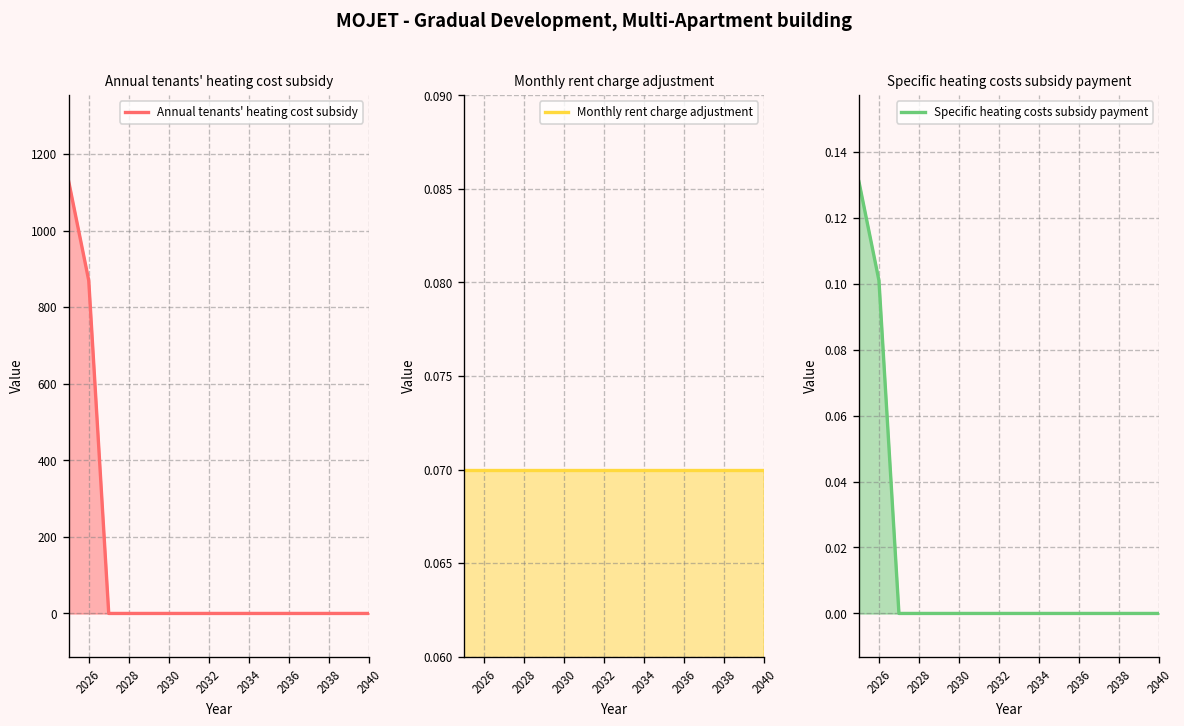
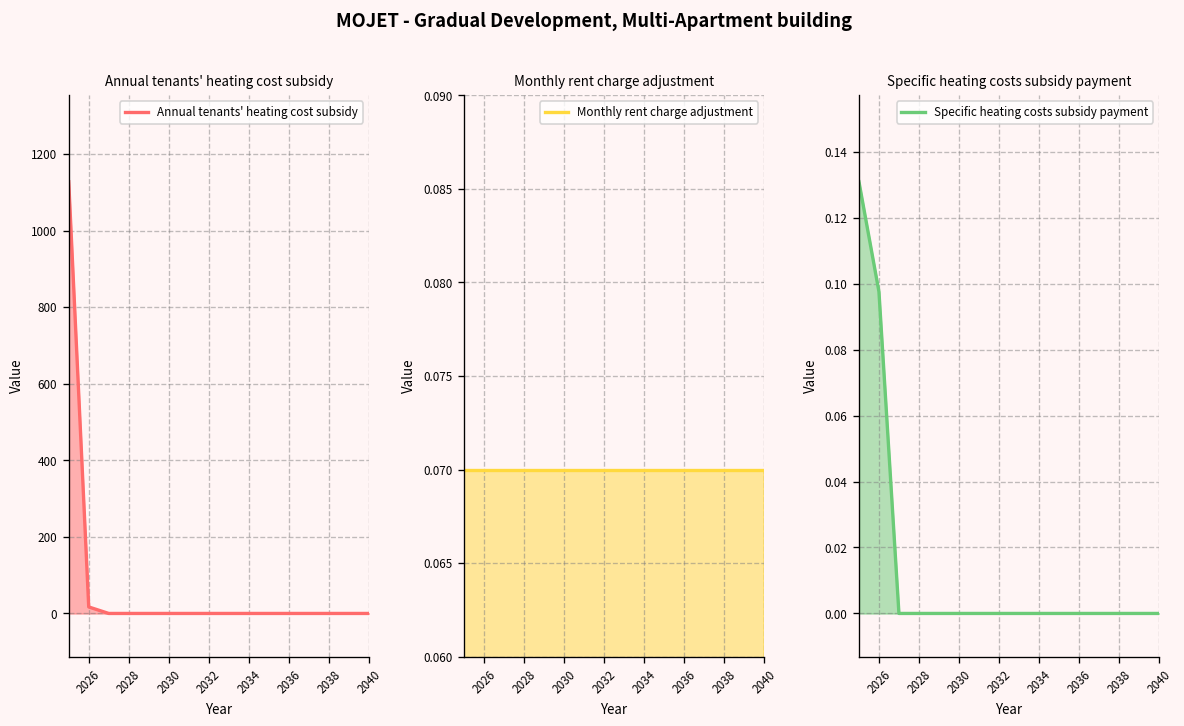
  {
    "Annual tenants' heating cost subsidy": {
-     "2026": 870,
+     "2026": 20,
      "2028": 0,
      "2030": 0,
      "2032": 0,
      "2034": 0,
      "2036": 0,
      "2038": 0,
      "2040": 0
    },
    "Monthly rent charge adjustment": {
      "2026": 0.0700,
      "2028": 0.0700,
      "2030": 0.0700,
      "2032": 0.0700,
      "2034": 0.0700,
      "2036": 0.0700,
      "2038": 0.0700,
      "2040": 0.0700
    },
    "Specific heating costs subsidy payment": {
-     "2026": 0.101,
+     "2026": 0.098,
      "2028": 0.000,
      "2030": 0.000,
      "2032": 0.000,
      "2034": 0.000,
      "2036": 0.000,
      "2038": 0.000,
      "2040": 0.000
    }
  }
